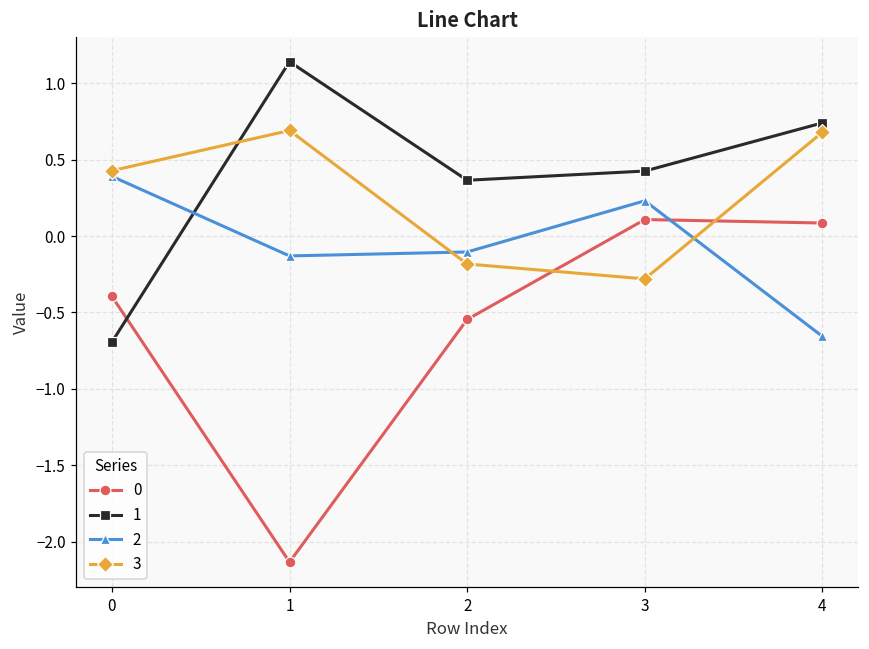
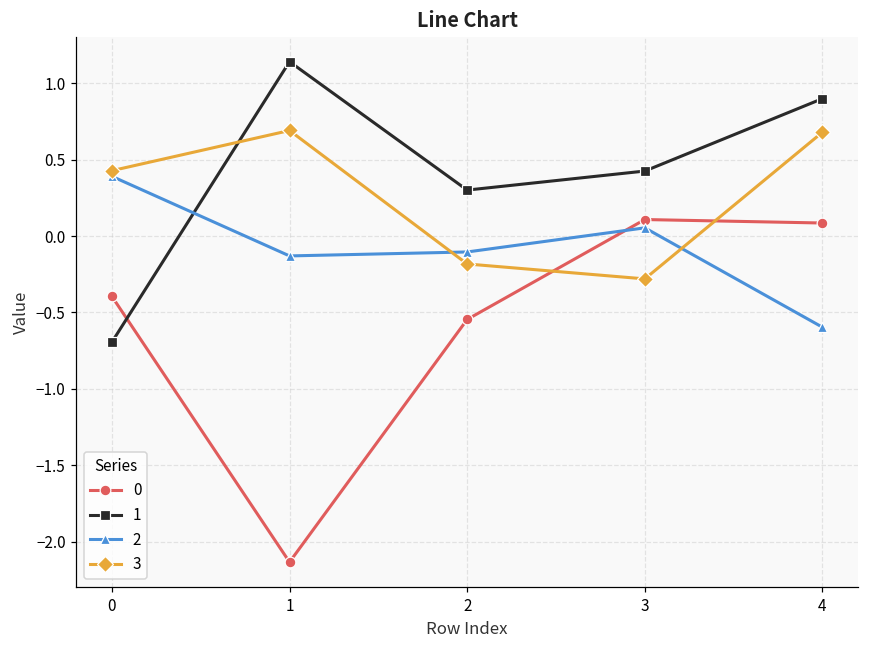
  {
    "0": {
      "0": -0.39,
      "1": -2.13,
      "2": -0.55,
      "3": 0.11,
      "4": 0.09
    },
    "1": {
      "0": -0.69,
      "1": 1.14,
-     "2": 0.37,
+     "2": 0.30,
      "3": 0.43,
-     "4": 0.74
+     "4": 0.90
    },
    "2": {
      "0": 0.39,
      "1": -0.13,
      "2": -0.10,
-     "3": 0.23,
-     "4": -0.66
+     "3": 0.05,
+     "4": -0.60
    },
    "3": {
      "0": 0.43,
      "1": 0.69,
      "2": -0.18,
      "3": -0.28,
      "4": 0.68
    }
  }
